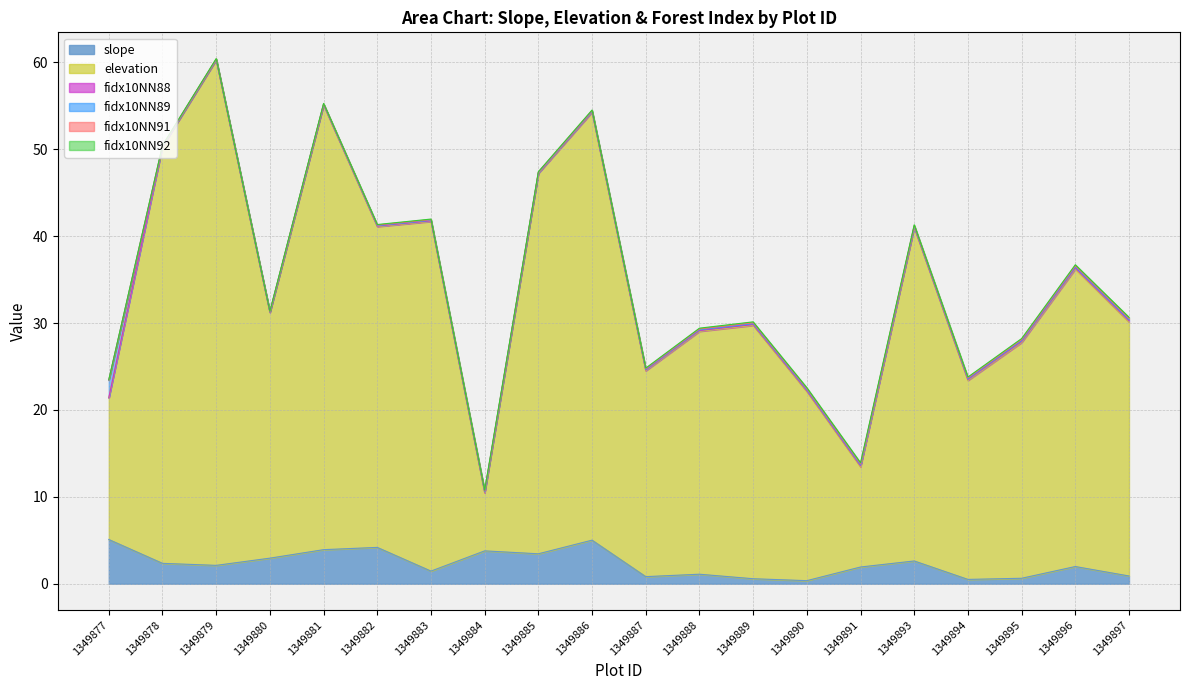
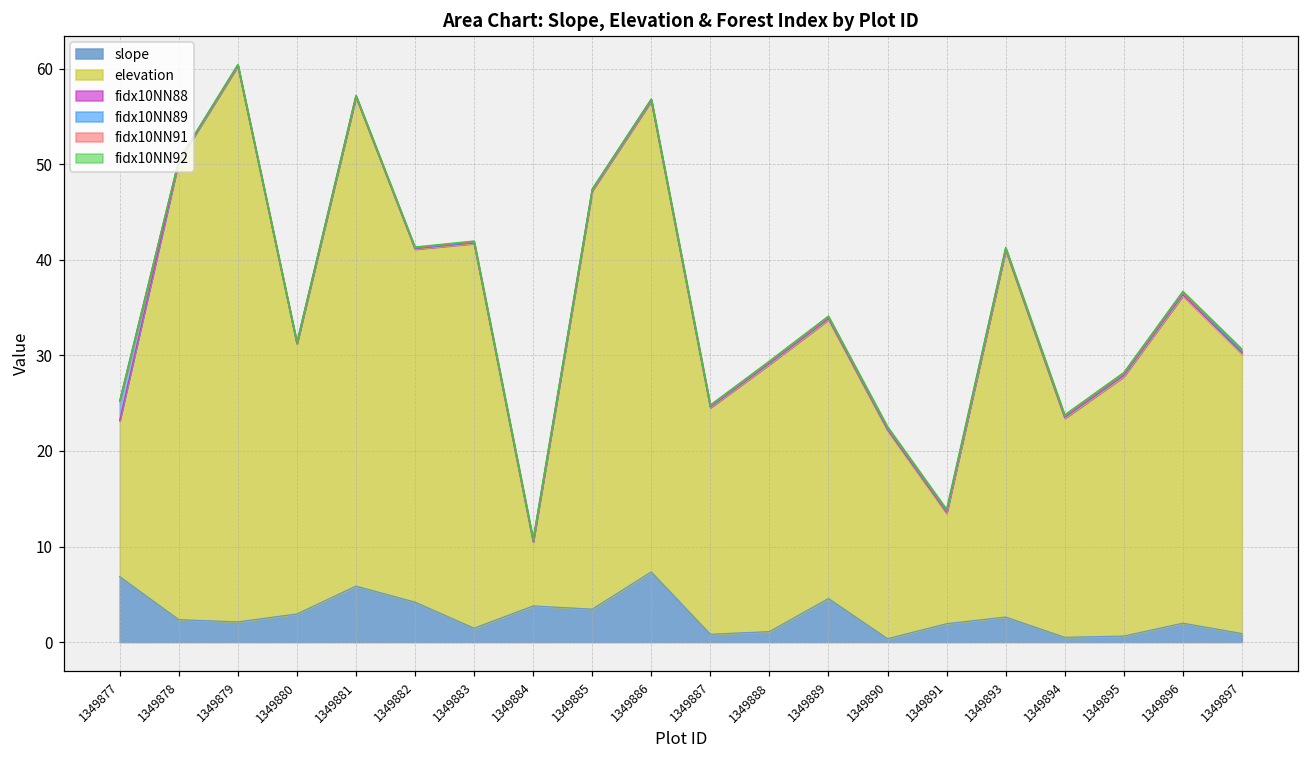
  {
    "slope": {
-     "1349877": 5,
+     "1349877": 7,
      "1349878": 2,
      "1349879": 2,
      "1349880": 3,
-     "1349881": 4,
+     "1349881": 6,
      "1349882": 4,
      "1349883": 1,
      "1349884": 4,
      "1349885": 3,
-     "1349886": 5,
+     "1349886": 7,
      "1349887": 1,
      "1349888": 1,
-     "1349889": 1,
+     "1349889": 5,
      "1349890": 0,
      "1349891": 2,
      "1349893": 3,
      "1349894": 0,
      "1349895": 1,
      "1349896": 2,
      "1349897": 1
    }
  }
